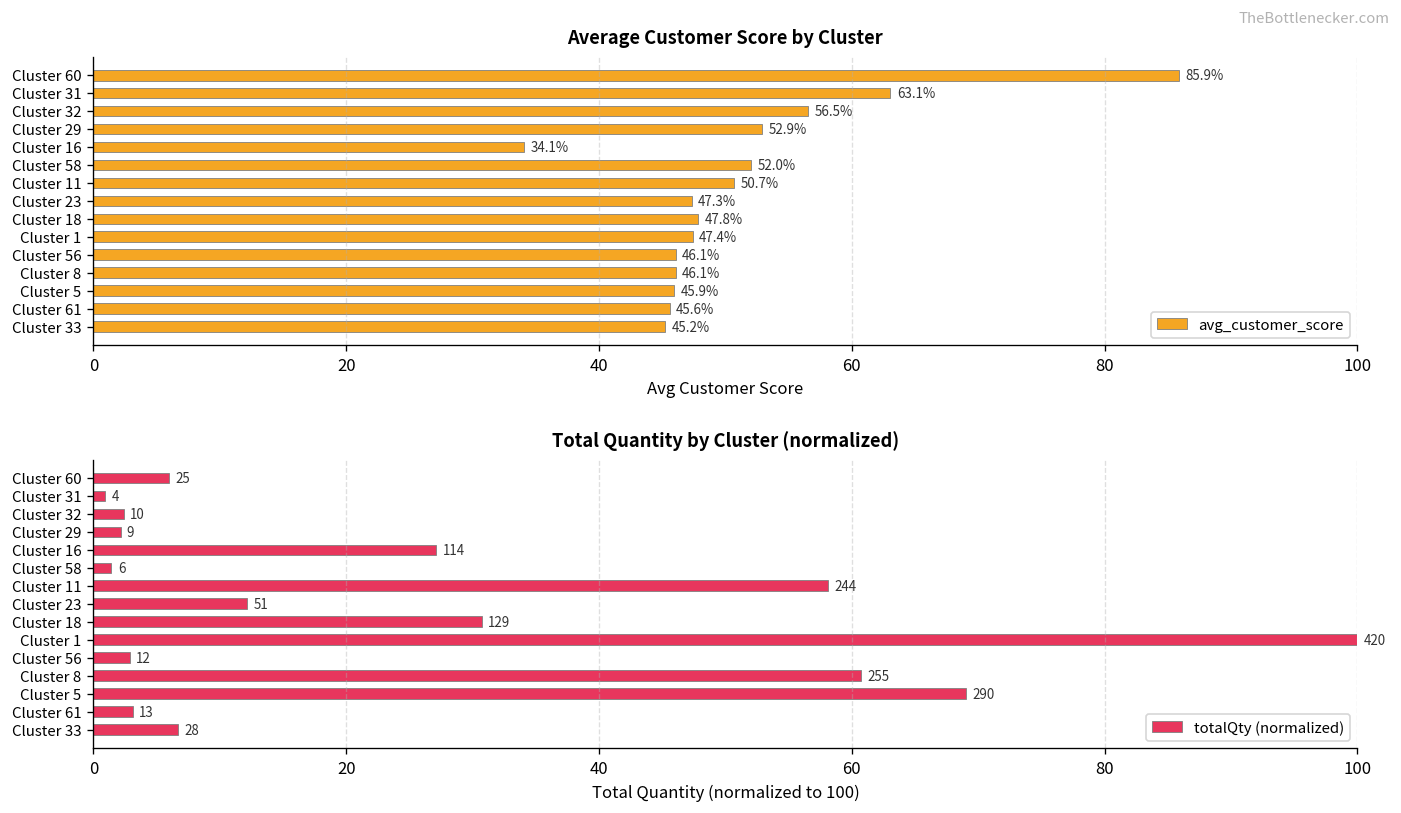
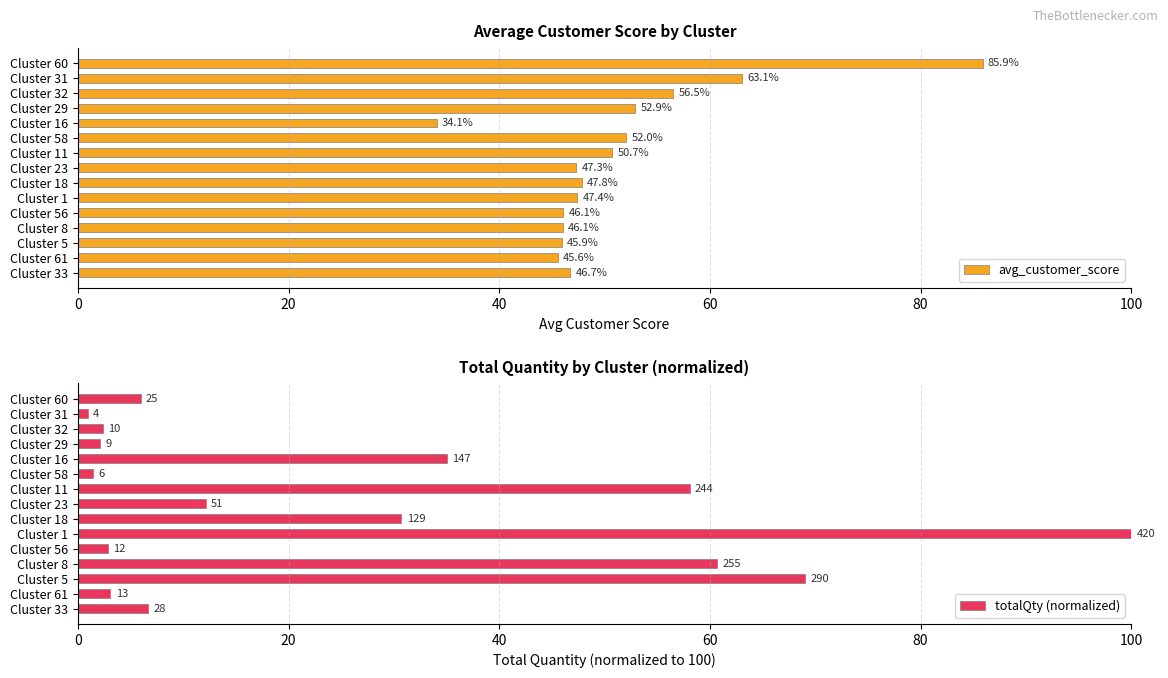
  {
    "Average Customer Score by Cluster": {
      "Cluster 60": "85.9%",
      "Cluster 31": "63.1%",
      "Cluster 32": "56.5%",
      "Cluster 29": "52.9%",
      "Cluster 16": "34.1%",
      "Cluster 58": "52.0%",
      "Cluster 11": "50.7%",
      "Cluster 23": "47.3%",
      "Cluster 18": "47.8%",
      "Cluster 1": "47.4%",
      "Cluster 56": "46.1%",
      "Cluster 8": "46.1%",
      "Cluster 5": "45.9%",
      "Cluster 61": "45.6%",
-     "Cluster 33": "45.2%"
+     "Cluster 33": "46.7%"
    },
    "Total Quantity by Cluster (normalized)": {
-     "Cluster 16": "114"
+     "Cluster 16": "147"
    }
  }
